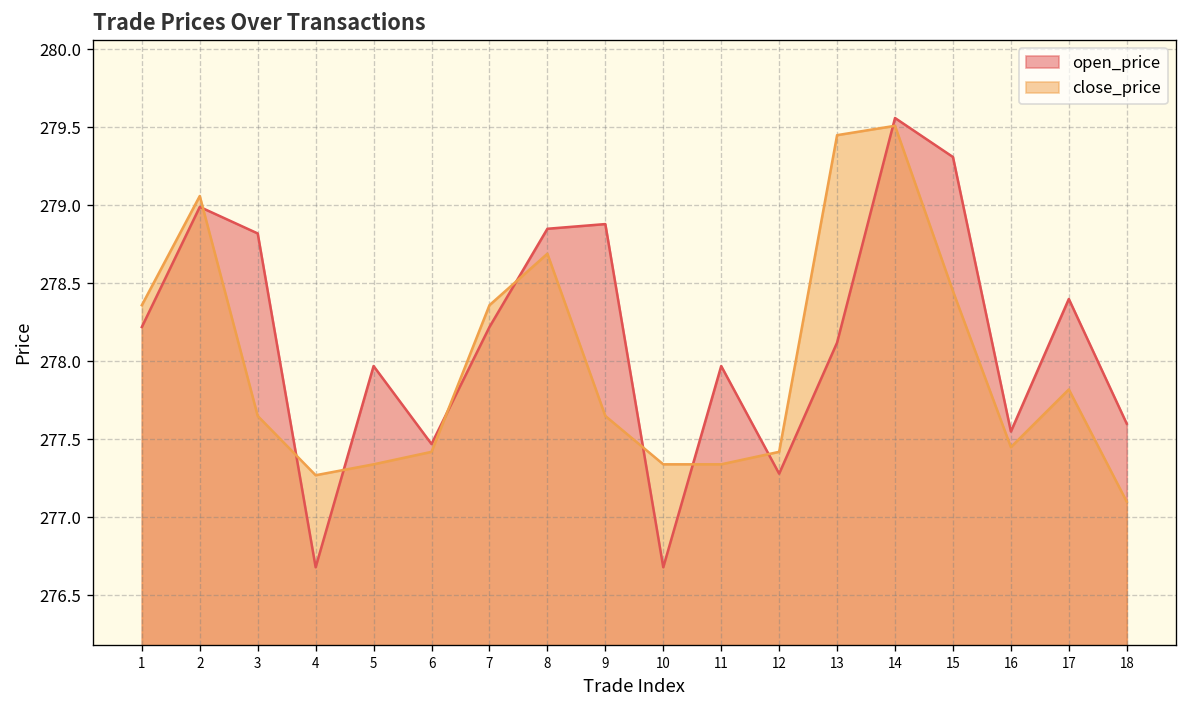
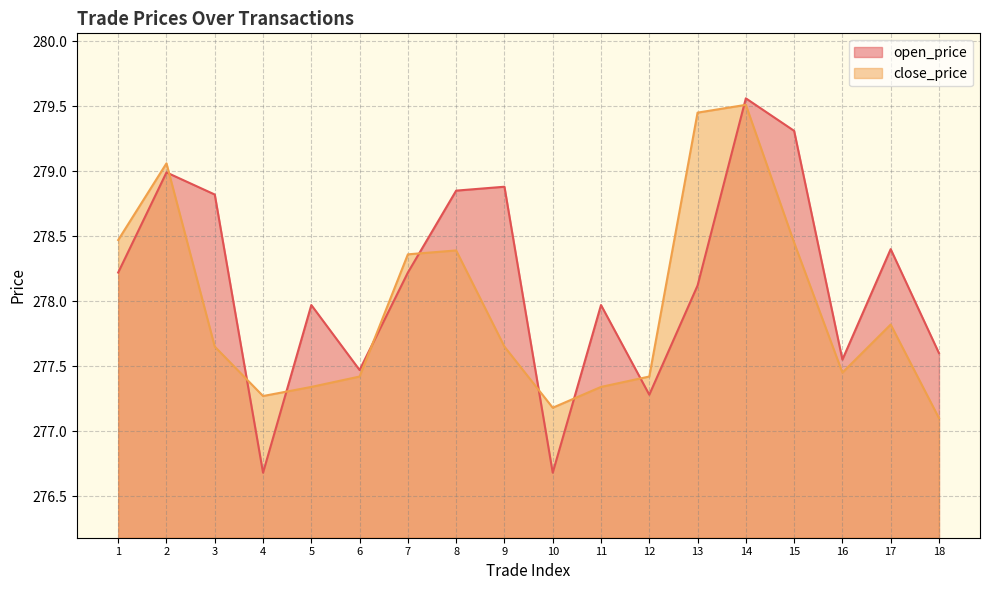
  {
    "open_price": {
      "1": 278.22,
      "2": 278.99,
      "3": 278.82,
      "4": 276.68,
      "5": 277.97,
      "6": 277.47,
      "7": 278.22,
      "8": 278.85,
      "9": 278.88,
      "10": 276.68,
      "11": 277.97,
      "12": 277.28,
      "13": 278.12,
      "14": 279.56,
      "15": 279.31,
      "16": 277.55,
      "17": 278.40,
      "18": 277.60
    },
    "close_price": {
-     "1": 278.36,
+     "1": 278.47,
      "2": 279.06,
      "3": 277.65,
      "4": 277.27,
      "5": 277.34,
      "6": 277.42,
      "7": 278.36,
-     "8": 278.69,
+     "8": 278.39,
      "9": 277.65,
-     "10": 277.34,
+     "10": 277.18,
      "11": 277.34,
      "12": 277.42,
      "13": 279.45,
      "14": 279.51,
      "15": 278.45,
      "16": 277.45,
      "17": 277.82,
      "18": 277.10
    }
  }
